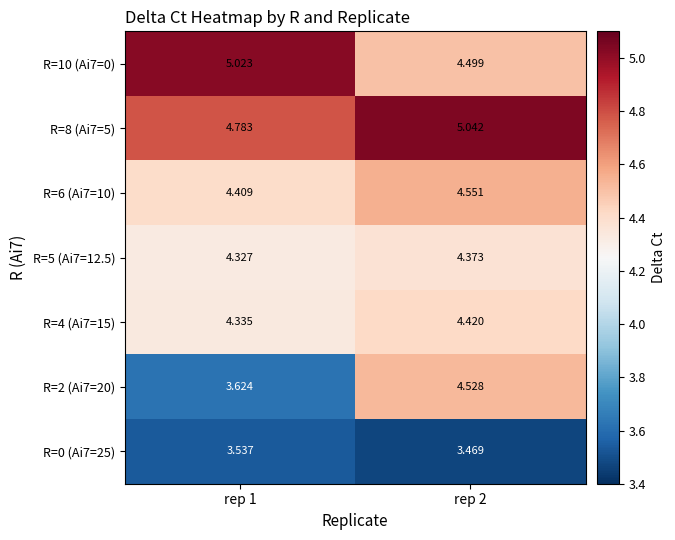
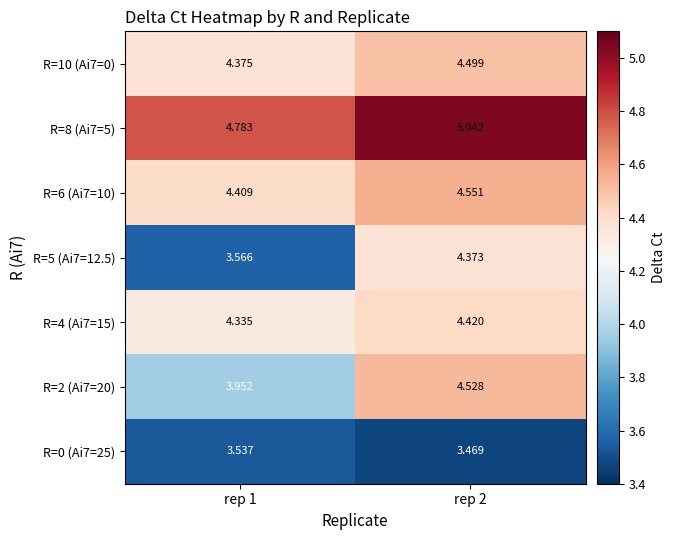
  {
    "R=10 (Ai7=0)": {
-     "rep 1": 5.023,
+     "rep 1": 4.375,
      "rep 2": 4.499
    },
    "R=8 (Ai7=5)": {
      "rep 1": 4.783,
      "rep 2": 5.042
    },
    "R=6 (Ai7=10)": {
      "rep 1": 4.409,
      "rep 2": 4.551
    },
    "R=5 (Ai7=12.5)": {
-     "rep 1": 4.327,
+     "rep 1": 3.566,
      "rep 2": 4.373
    },
    "R=4 (Ai7=15)": {
      "rep 1": 4.335,
      "rep 2": 4.420
    },
    "R=2 (Ai7=20)": {
-     "rep 1": 3.624,
+     "rep 1": 3.952,
      "rep 2": 4.528
    },
    "R=0 (Ai7=25)": {
      "rep 1": 3.537,
      "rep 2": 3.469
    }
  }
